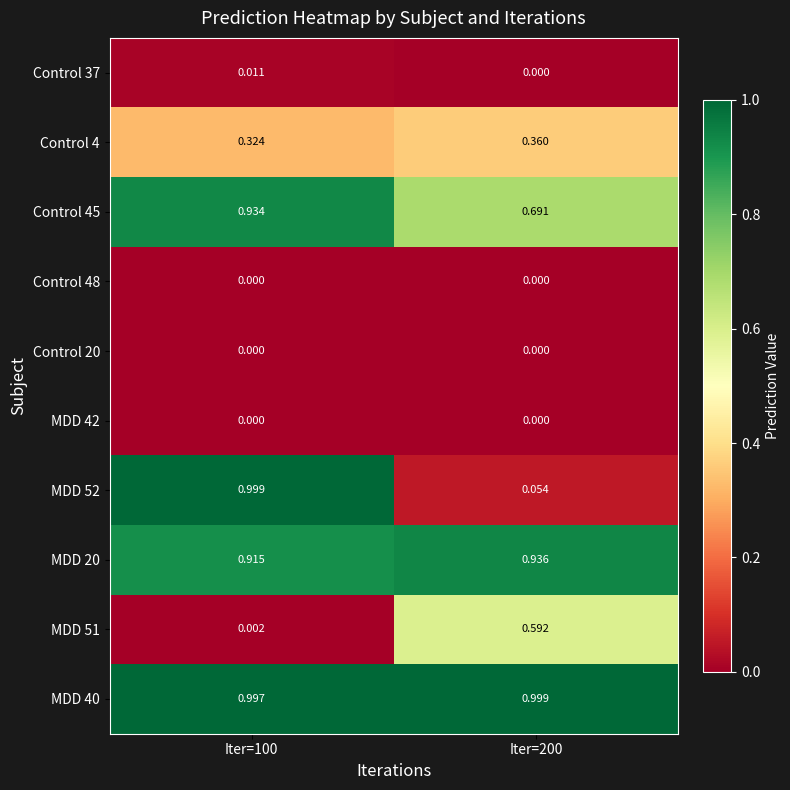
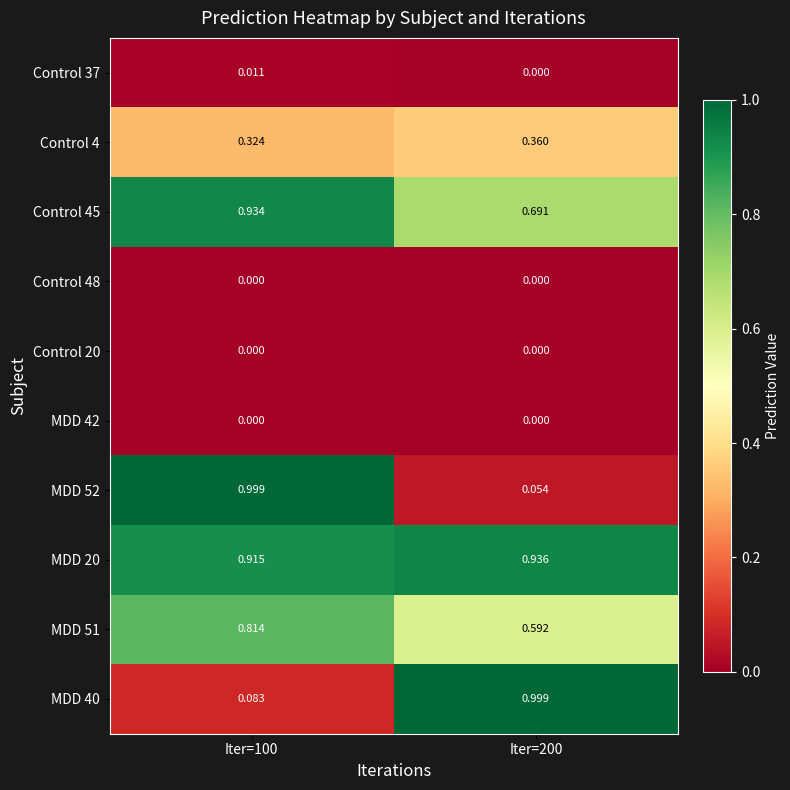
  {
    "Control 37": {
      "Iter=100": 0.011,
      "Iter=200": 0.000
    },
    "Control 4": {
      "Iter=100": 0.324,
      "Iter=200": 0.360
    },
    "Control 45": {
      "Iter=100": 0.934,
      "Iter=200": 0.691
    },
    "Control 48": {
      "Iter=100": 0.000,
      "Iter=200": 0.000
    },
    "Control 20": {
      "Iter=100": 0.000,
      "Iter=200": 0.000
    },
    "MDD 42": {
      "Iter=100": 0.000,
      "Iter=200": 0.000
    },
    "MDD 52": {
      "Iter=100": 0.999,
      "Iter=200": 0.054
    },
    "MDD 20": {
      "Iter=100": 0.915,
      "Iter=200": 0.936
    },
    "MDD 51": {
-     "Iter=100": 0.002,
+     "Iter=100": 0.814,
      "Iter=200": 0.592
    },
    "MDD 40": {
-     "Iter=100": 0.997,
+     "Iter=100": 0.083,
      "Iter=200": 0.999
    }
  }
